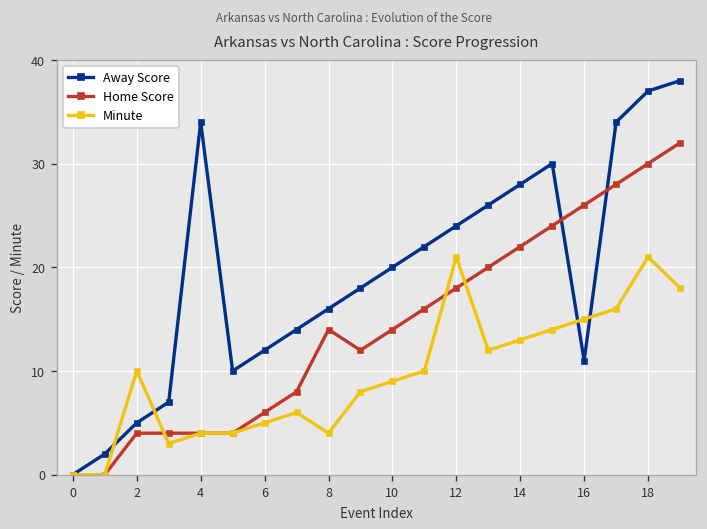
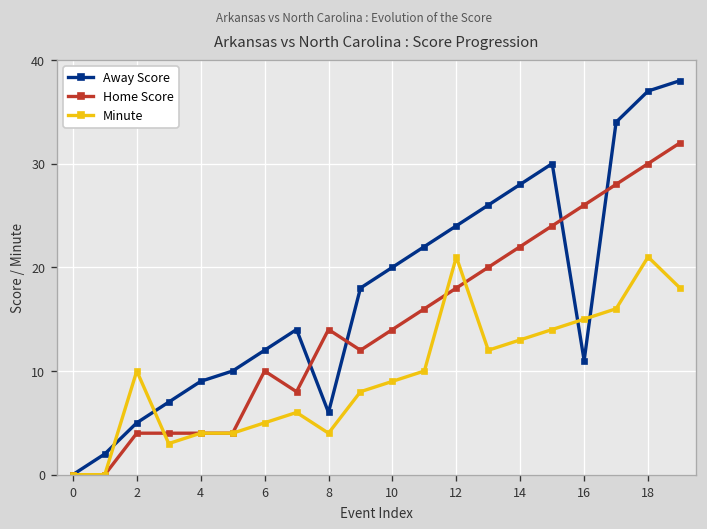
  {
    "Away Score": {
      "2": 5,
-     "4": 34,
+     "4": 9,
      "6": 12,
-     "8": 16,
+     "8": 6,
      "10": 20,
      "12": 24,
      "14": 28,
      "16": 11,
      "18": 37
    },
    "Home Score": {
      "2": 4,
-     "6": 6,
+     "6": 10,
      "8": 14,
      "10": 14,
      "12": 18,
      "14": 22,
      "16": 26,
      "18": 30
    },
    "Minute": {
      "2": 10,
      "6": 5,
      "8": 4,
      "10": 9,
      "12": 21,
      "14": 13,
      "16": 15,
      "18": 21
    }
  }
